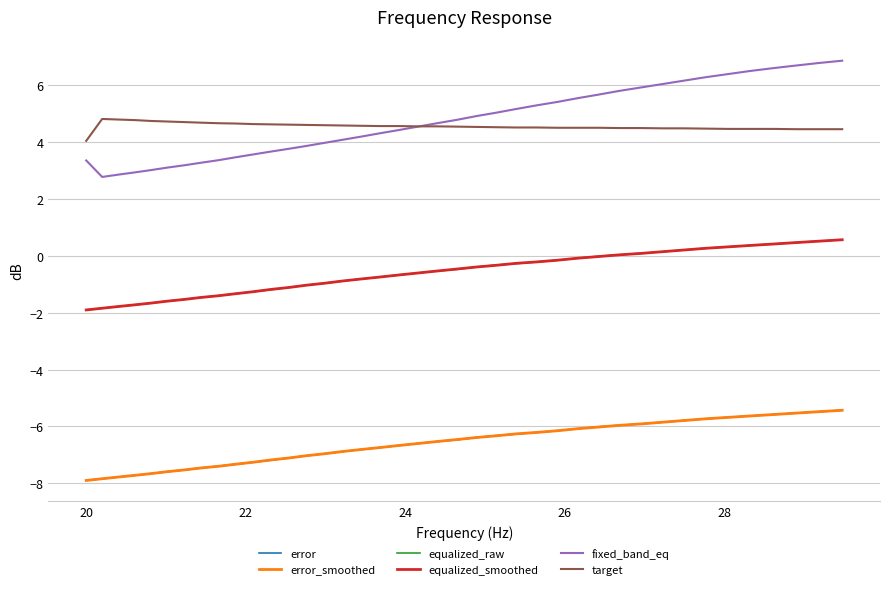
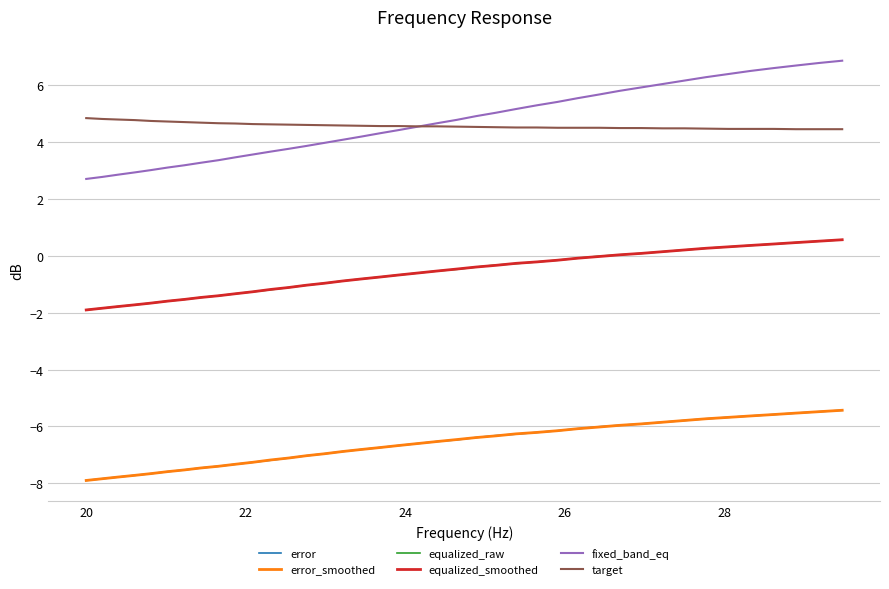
  {
    "fixed_band_eq": {
-     "20": 3.4
+     "20": 2.7
    },
    "target": {
-     "20": 4.1
+     "20": 4.9
    }
  }
